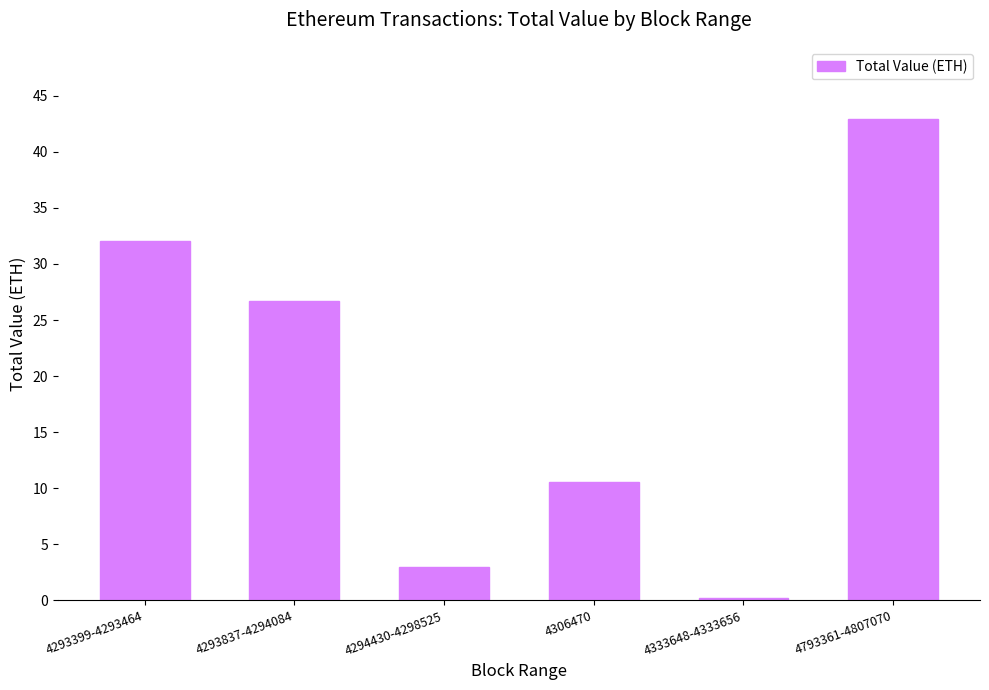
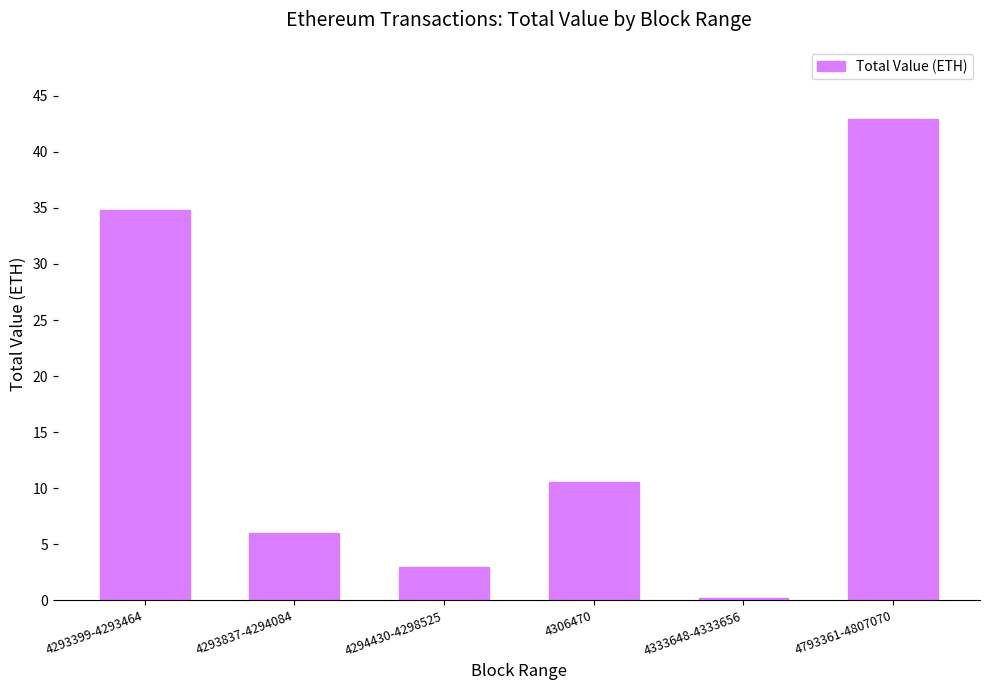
  {
-   "4293399-4293464": 32.0,
-   "4293837-4294084": 26.7,
+   "4293399-4293464": 34.8,
+   "4293837-4294084": 6.0,
    "4294430-4298525": 3.0,
    "4306470": 10.6,
    "4793361-4807070": 42.9
  }
